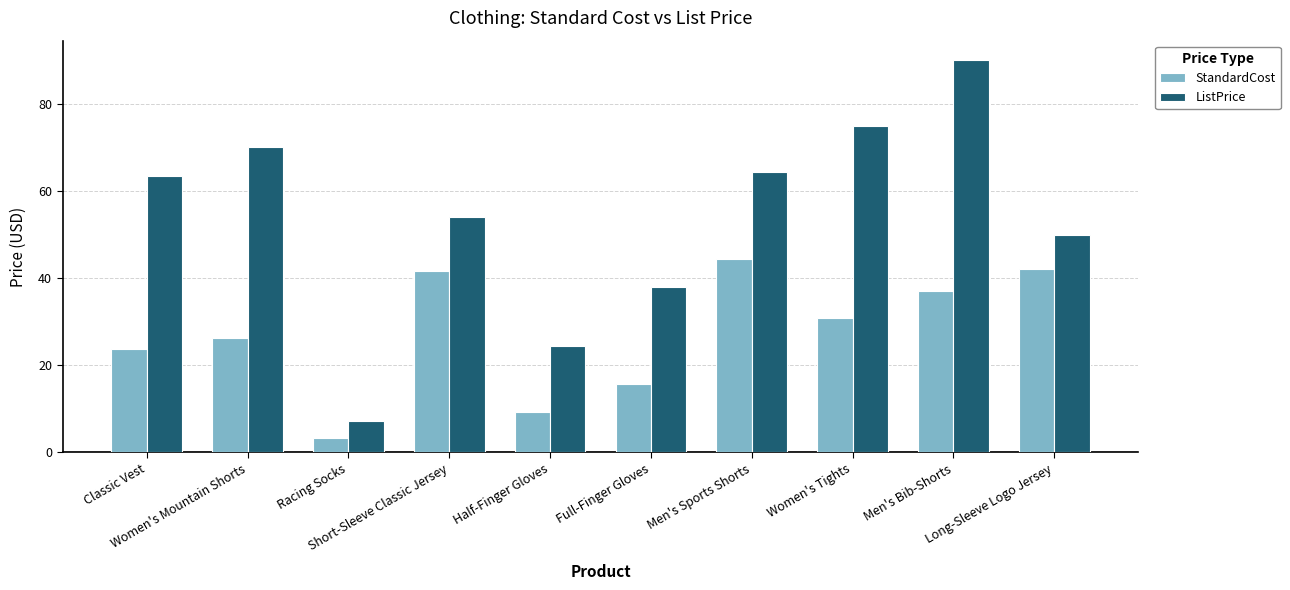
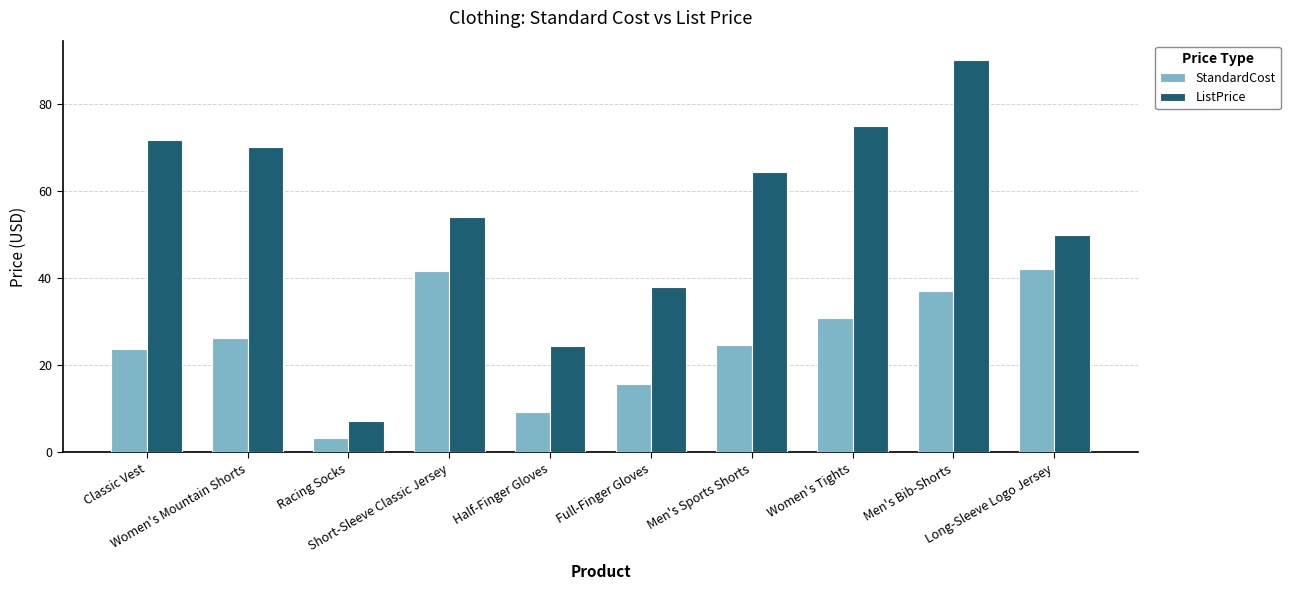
  {
    "StandardCost": {
      "Classic Vest": 24,
      "Women's Mountain Shorts": 26,
      "Racing Socks": 3,
      "Short-Sleeve Classic Jersey": 42,
      "Half-Finger Gloves": 9,
      "Full-Finger Gloves": 16,
-     "Men's Sports Shorts": 44,
+     "Men's Sports Shorts": 25,
      "Women's Tights": 31,
      "Men's Bib-Shorts": 37,
      "Long-Sleeve Logo Jersey": 42
    },
    "ListPrice": {
-     "Classic Vest": 64,
+     "Classic Vest": 72,
      "Women's Mountain Shorts": 70,
      "Racing Socks": 7,
      "Short-Sleeve Classic Jersey": 54,
      "Half-Finger Gloves": 24,
      "Full-Finger Gloves": 38,
      "Men's Sports Shorts": 64,
      "Women's Tights": 75,
      "Men's Bib-Shorts": 90,
      "Long-Sleeve Logo Jersey": 50
    }
  }
